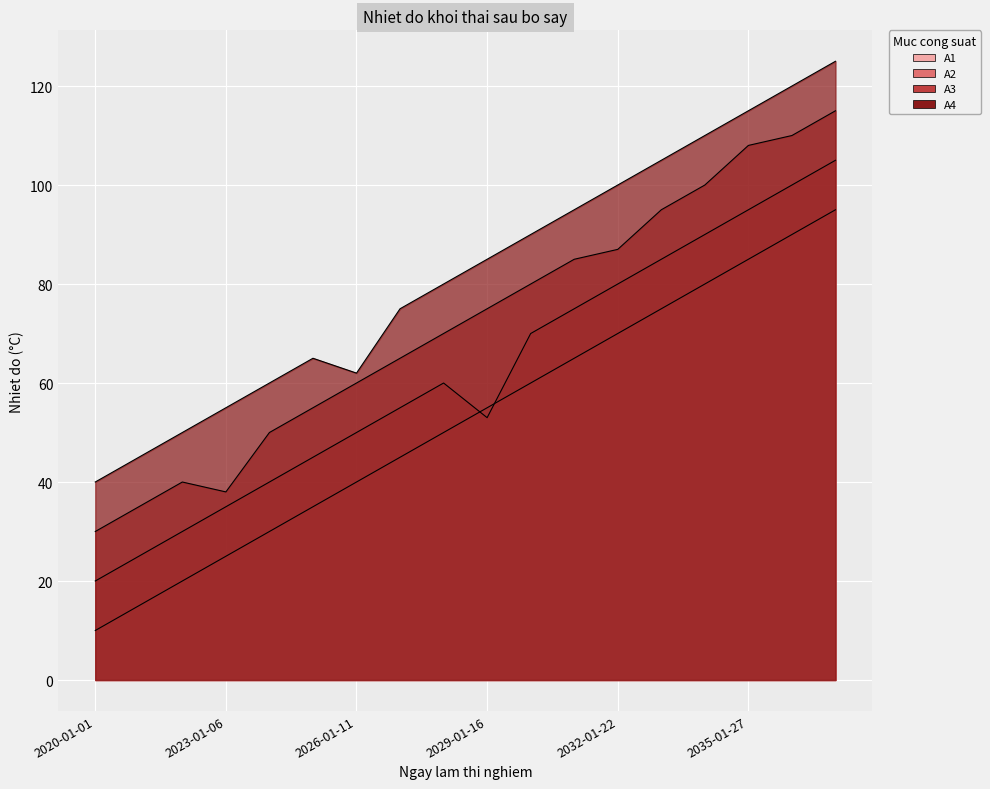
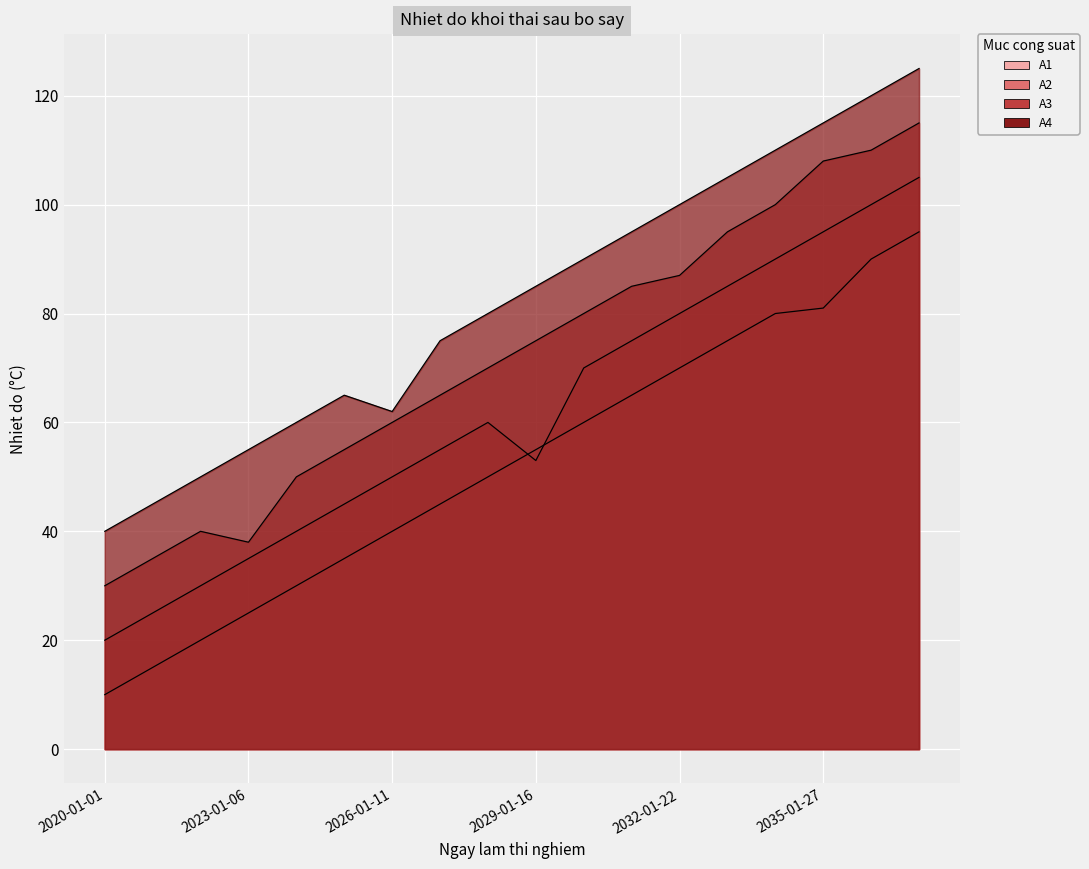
  {
    "A1": {
      "2020-01-01": 10,
      "2023-01-06": 25,
      "2026-01-11": 40,
      "2029-01-16": 55,
      "2032-01-22": 70,
-     "2035-01-27": 85
+     "2035-01-27": 81
    },
    "A2": {
      "2020-01-01": 20,
      "2023-01-06": 35,
      "2026-01-11": 50,
      "2029-01-16": 53,
      "2032-01-22": 80,
      "2035-01-27": 95
    },
    "A3": {
      "2020-01-01": 30,
      "2023-01-06": 38,
      "2026-01-11": 60,
      "2029-01-16": 75,
      "2032-01-22": 87,
      "2035-01-27": 108
    },
    "A4": {
      "2020-01-01": 40,
      "2023-01-06": 55,
      "2026-01-11": 62,
      "2029-01-16": 85,
      "2032-01-22": 100,
      "2035-01-27": 115
    }
  }
